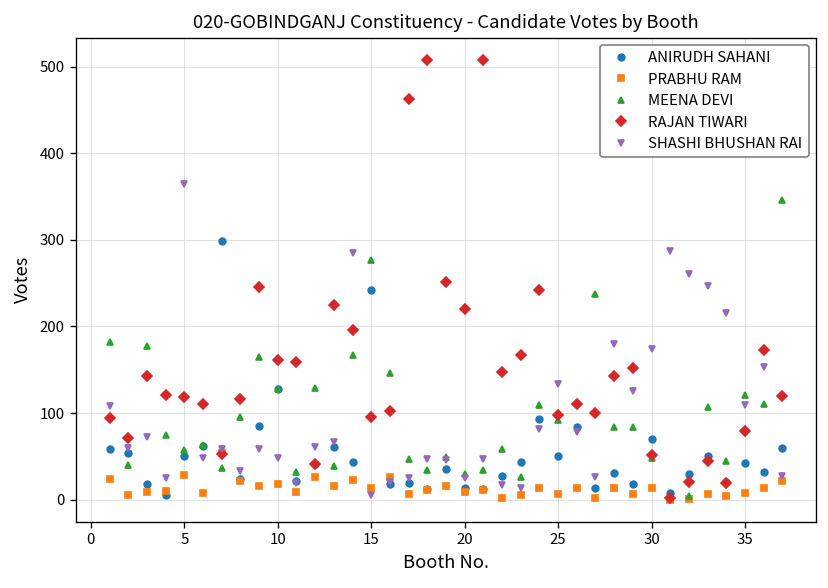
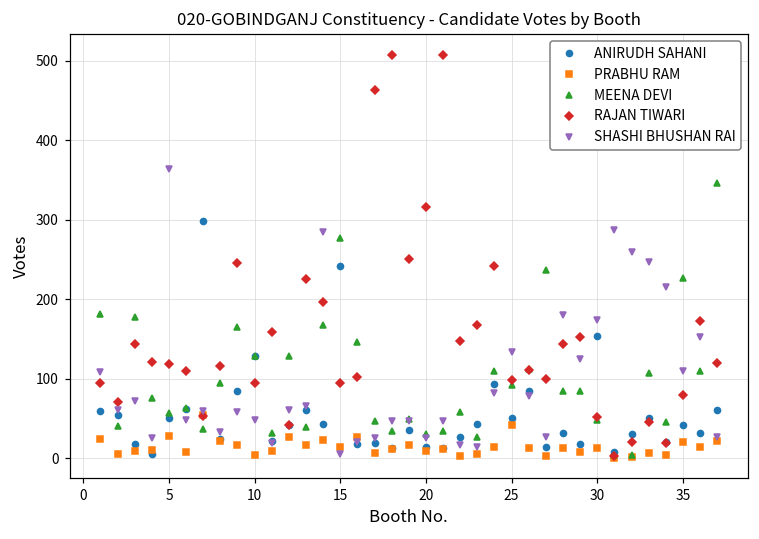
  {
    "ANIRUDH SAHANI": {
      "5": 50,
      "15": 240,
      "20": 10,
      "25": 50,
-     "30": 70,
+     "30": 150,
      "35": 40
    },
    "PRABHU RAM": {
      "5": 30,
-     "10": 20,
+     "10": 0,
      "15": 10,
      "20": 10,
-     "25": 10,
+     "25": 40,
      "30": 10,
-     "35": 10
+     "35": 20
    },
    "MEENA DEVI": {
      "5": 60,
      "15": 280,
      "20": 30,
      "25": 90,
      "30": 50,
-     "35": 120
+     "35": 230
    },
    "RAJAN TIWARI": {
      "5": 120,
-     "10": 160,
+     "10": 100,
      "15": 100,
-     "20": 220,
+     "20": 320,
      "25": 100,
      "30": 50,
      "35": 80
    },
    "SHASHI BHUSHAN RAI": {
      "5": 360,
      "10": 50,
      "15": 10,
      "20": 30,
      "25": 130,
      "30": 170,
      "35": 110
    }
  }
